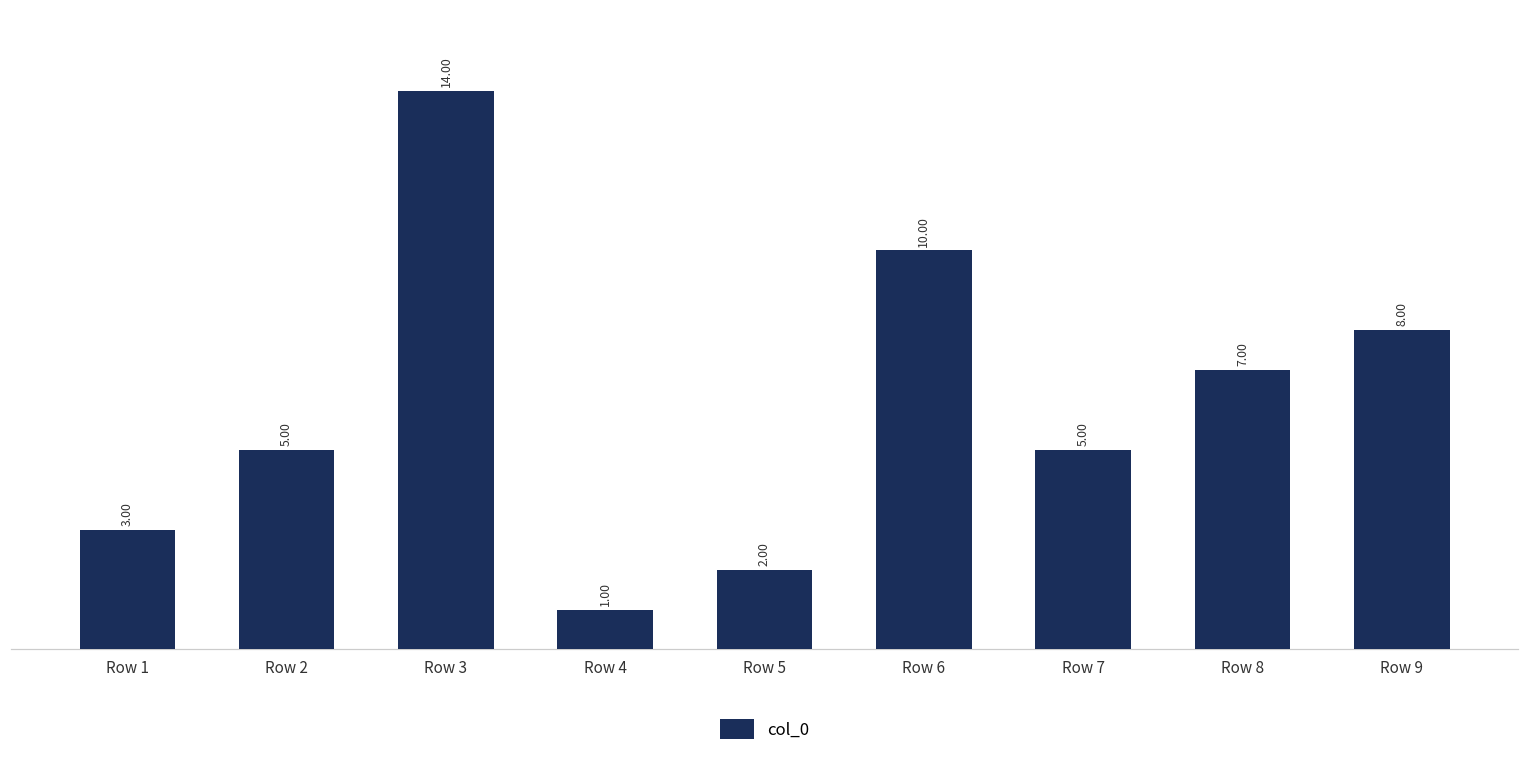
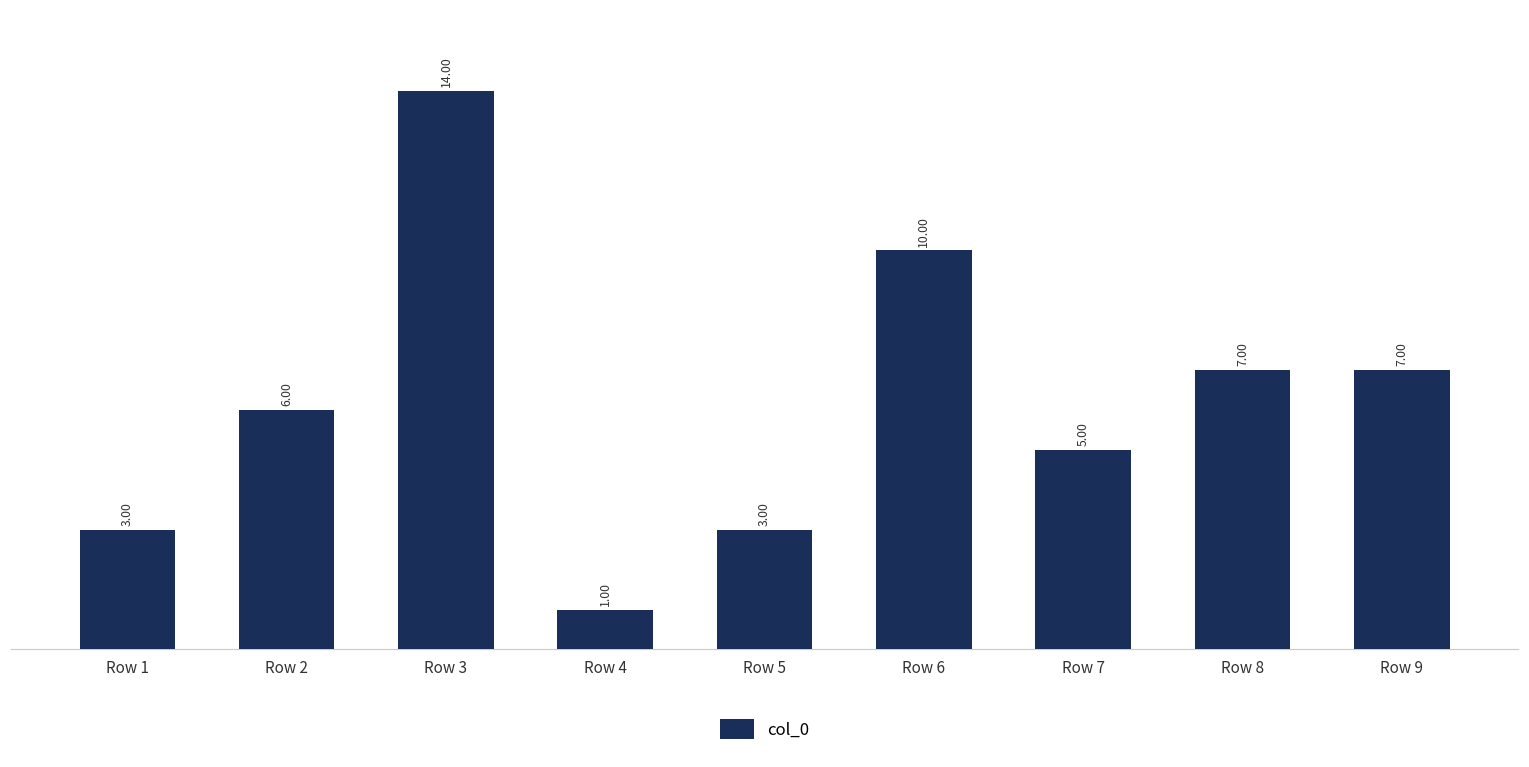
  {
    "Row 1": 3.00,
-   "Row 2": 5.00,
+   "Row 2": 6.00,
    "Row 3": 14.00,
    "Row 4": 1.00,
-   "Row 5": 2.00,
+   "Row 5": 3.00,
    "Row 6": 10.00,
    "Row 7": 5.00,
    "Row 8": 7.00,
-   "Row 9": 8.00
+   "Row 9": 7.00
  }
